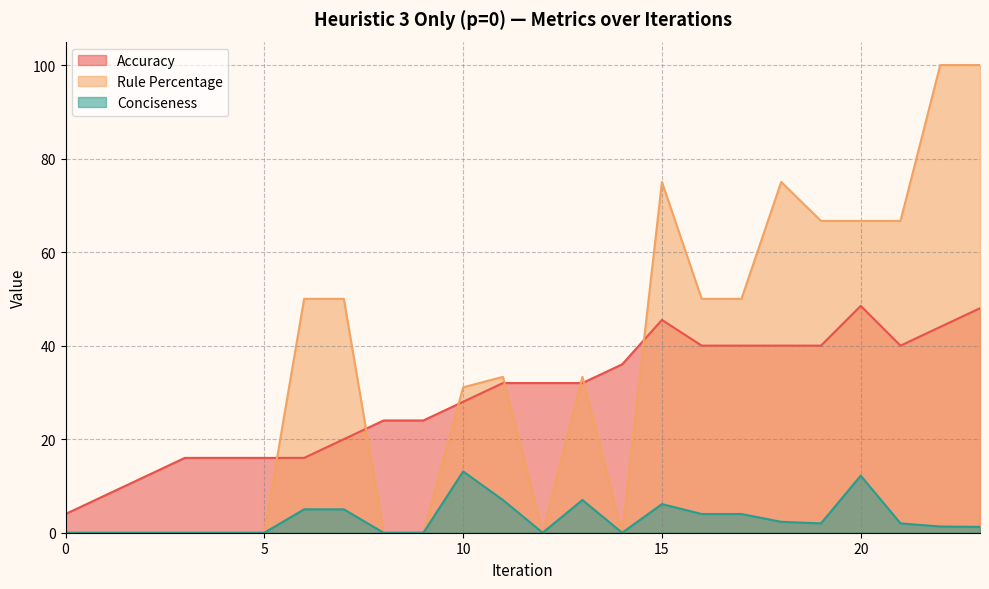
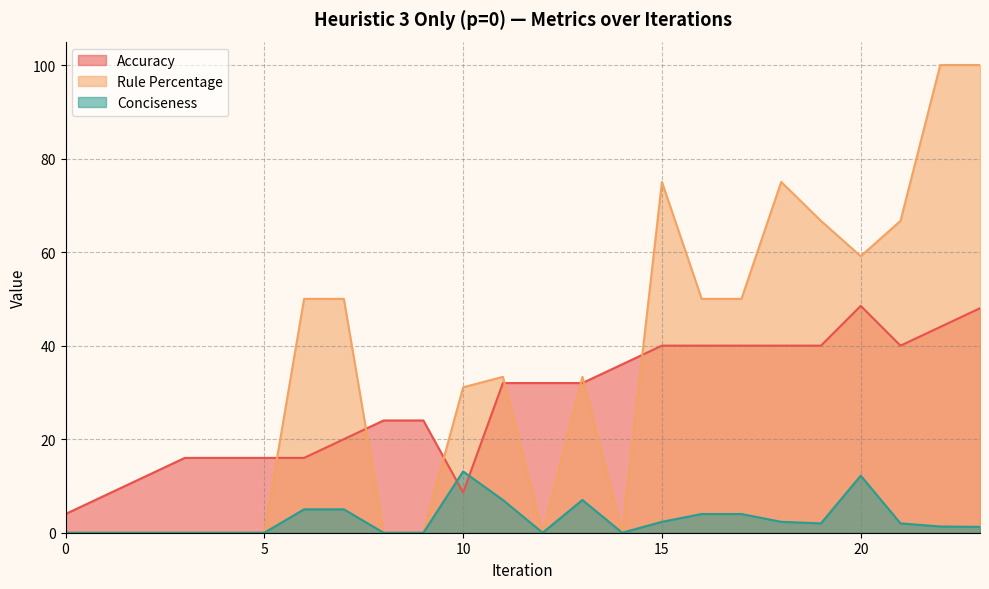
  {
    "Accuracy": {
      "0": 4,
      "5": 16,
-     "10": 28,
-     "15": 46,
+     "10": 9,
+     "15": 40,
      "20": 49
    },
    "Rule Percentage": {
      "10": 31,
      "15": 75,
-     "20": 67
+     "20": 59
    },
    "Conciseness": {
      "10": 13,
-     "15": 6,
+     "15": 2,
      "20": 12
    }
  }
